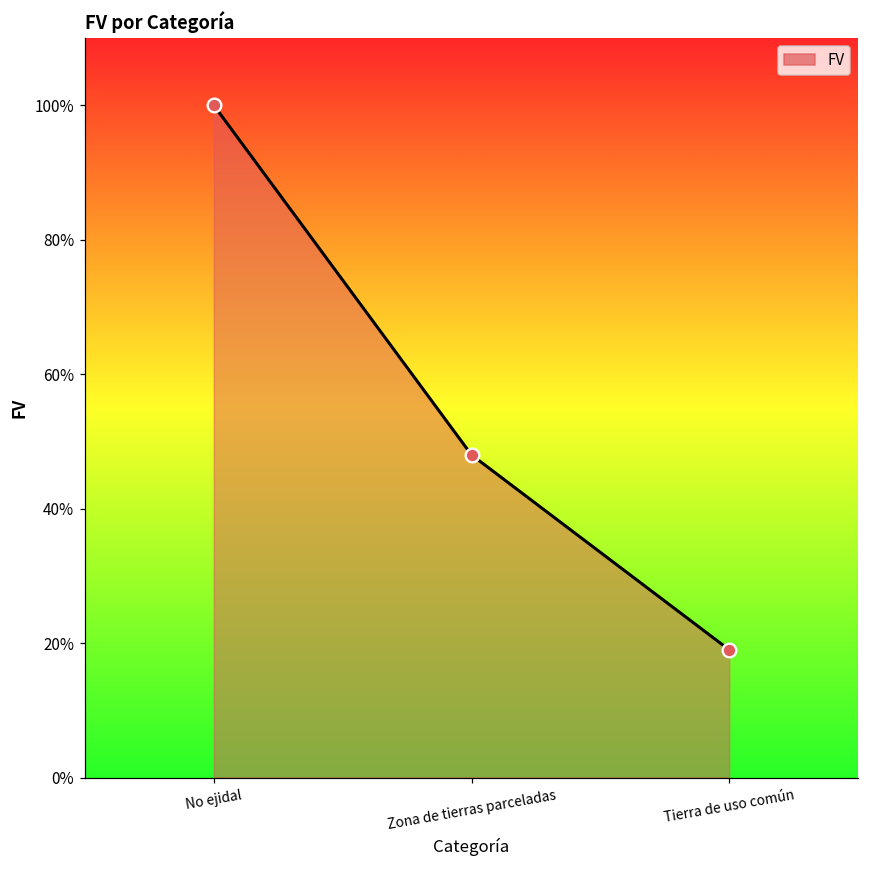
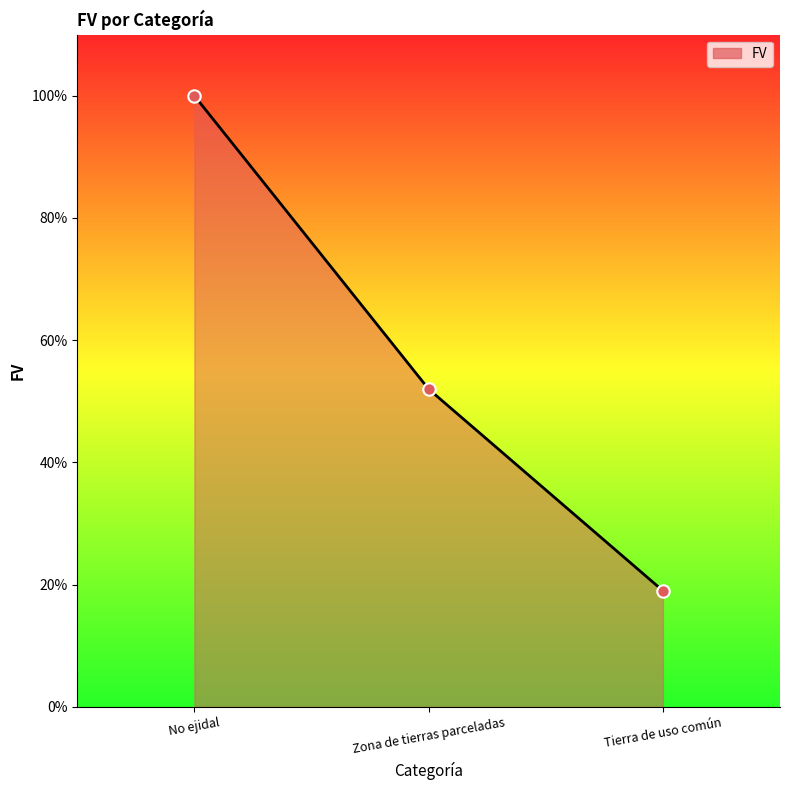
  {
    "No ejidal": "100%",
-   "Zona de tierras parceladas": "48%",
+   "Zona de tierras parceladas": "52%",
    "Tierra de uso común": "19%"
  }
